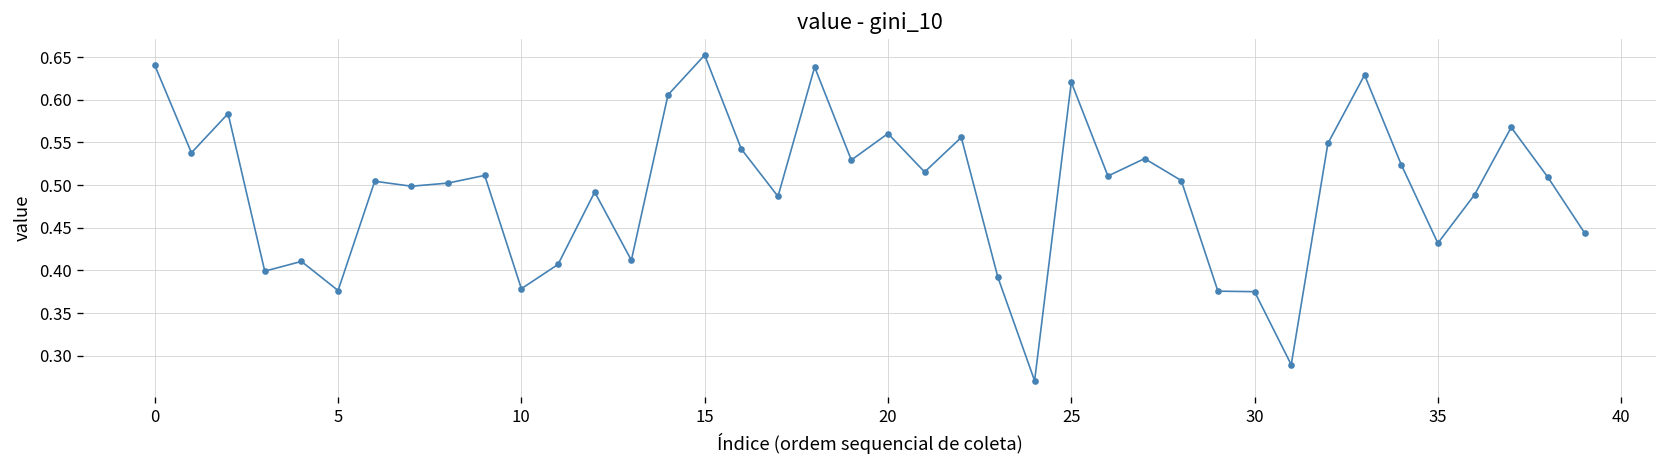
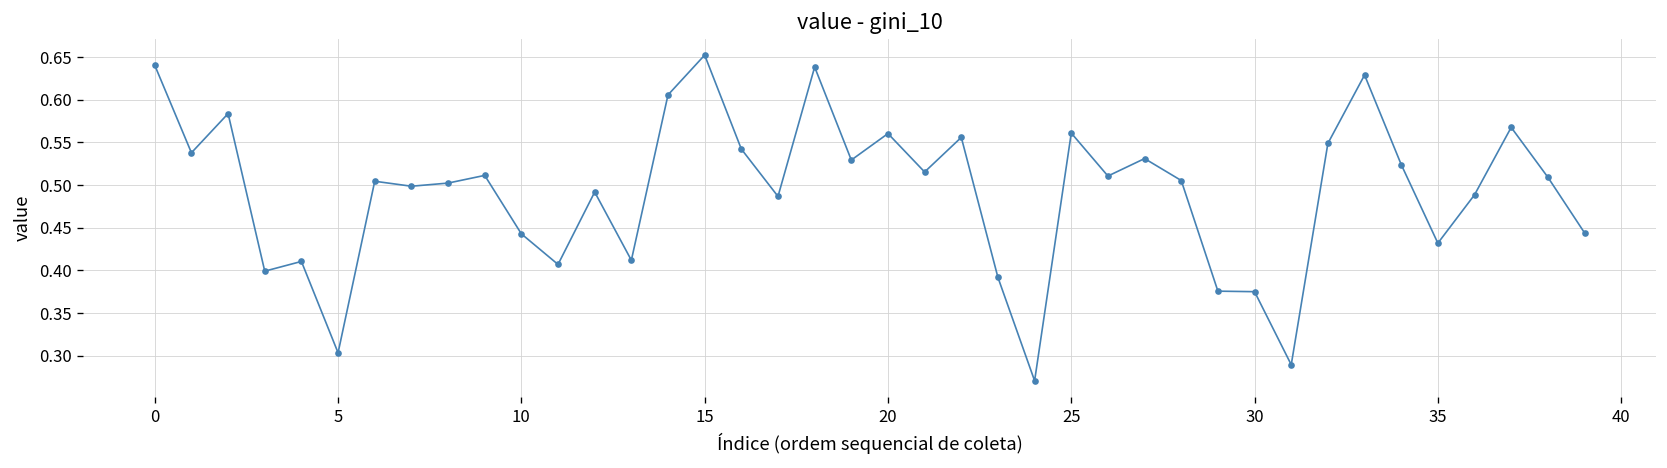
  {
    "0": 0.64,
-   "5": 0.38,
-   "10": 0.38,
+   "5": 0.30,
+   "10": 0.44,
    "15": 0.65,
    "20": 0.56,
-   "25": 0.62,
+   "25": 0.56,
    "30": 0.38,
    "35": 0.43
  }
